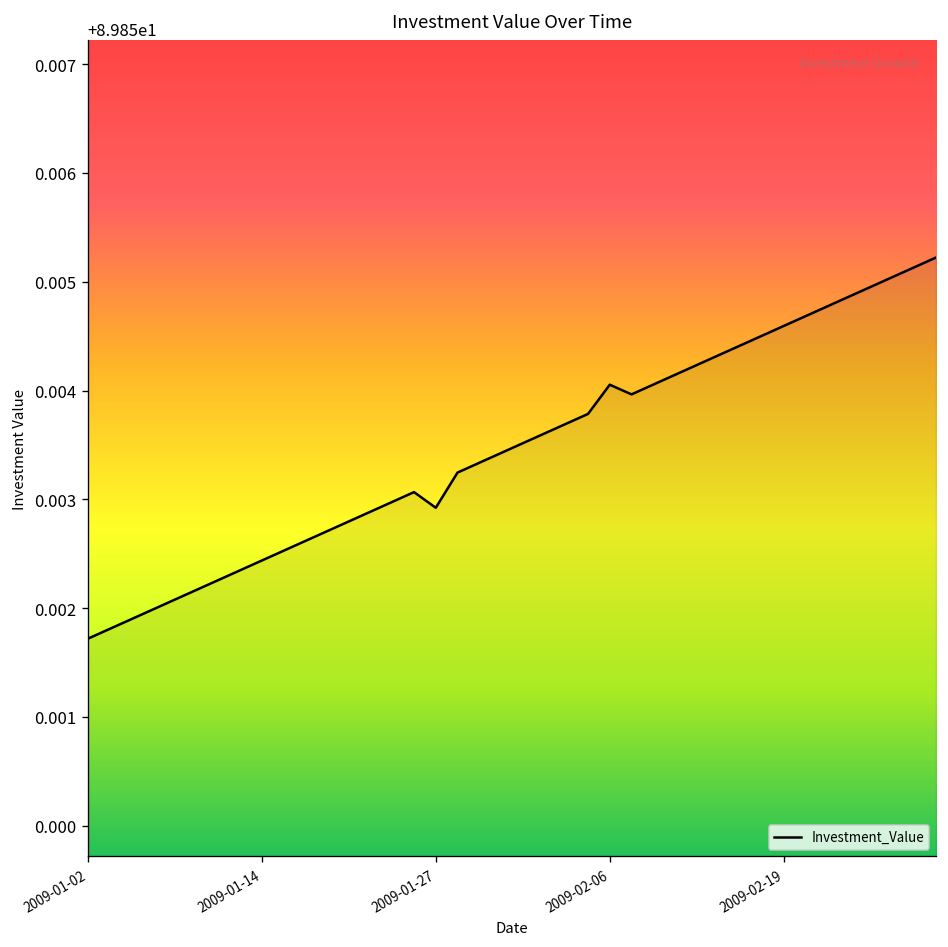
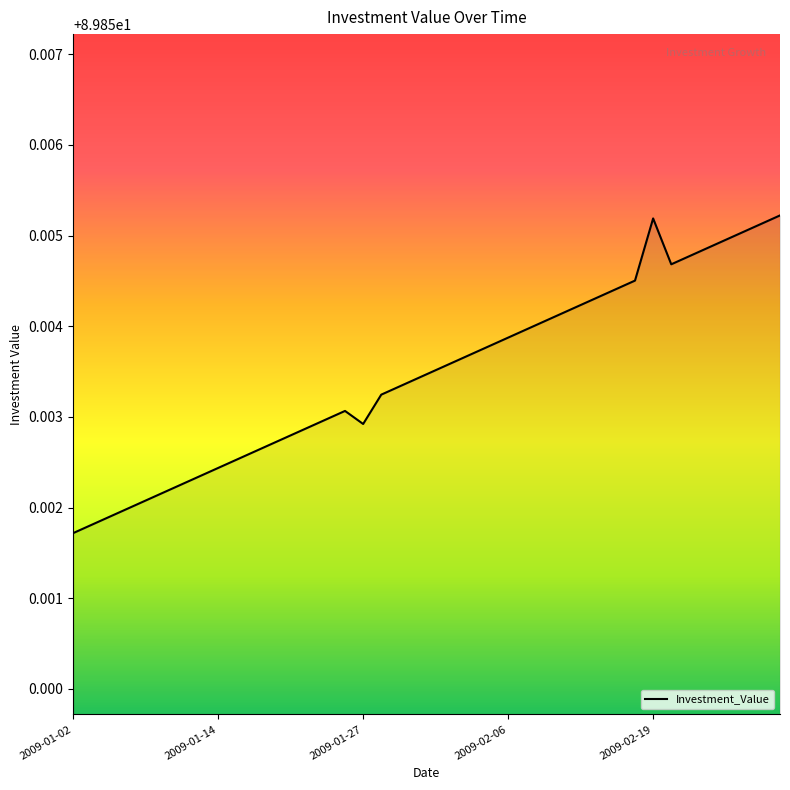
  {
    "2009-01-02": 89.8517,
    "2009-01-14": 89.8524,
    "2009-01-27": 89.8529,
-   "2009-02-06": 89.8541,
-   "2009-02-19": 89.8546
+   "2009-02-06": 89.8539,
+   "2009-02-19": 89.8552
  }
